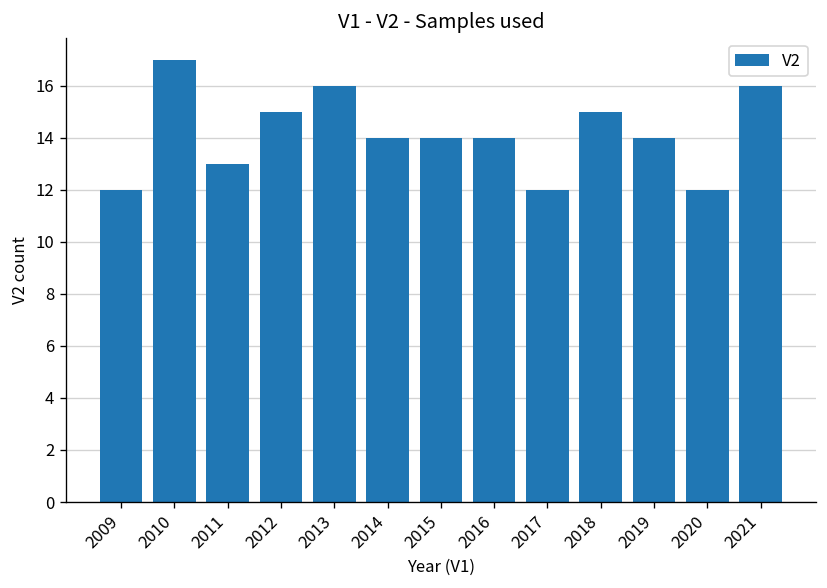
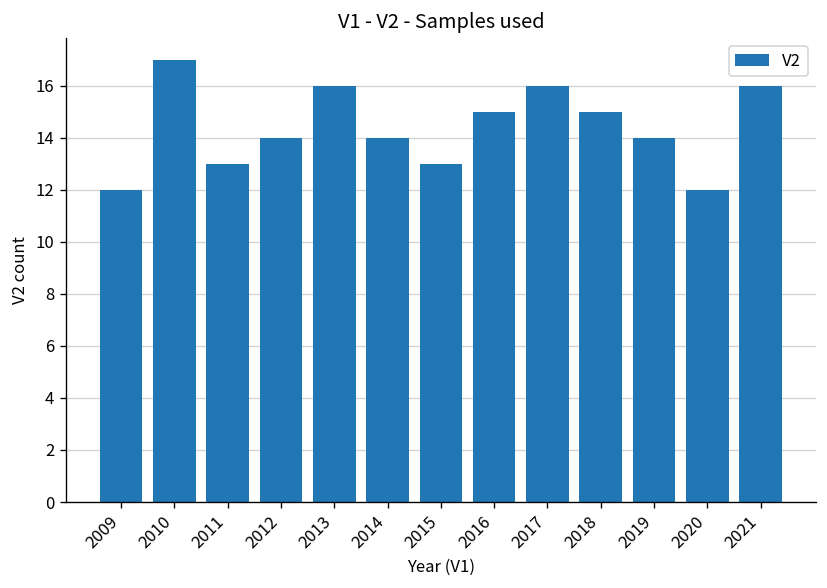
  {
    "2009": 12,
    "2010": 17,
    "2011": 13,
-   "2012": 15,
+   "2012": 14,
    "2013": 16,
    "2014": 14,
-   "2015": 14,
-   "2016": 14,
-   "2017": 12,
+   "2015": 13,
+   "2016": 15,
+   "2017": 16,
    "2018": 15,
    "2019": 14,
    "2020": 12,
    "2021": 16
  }
